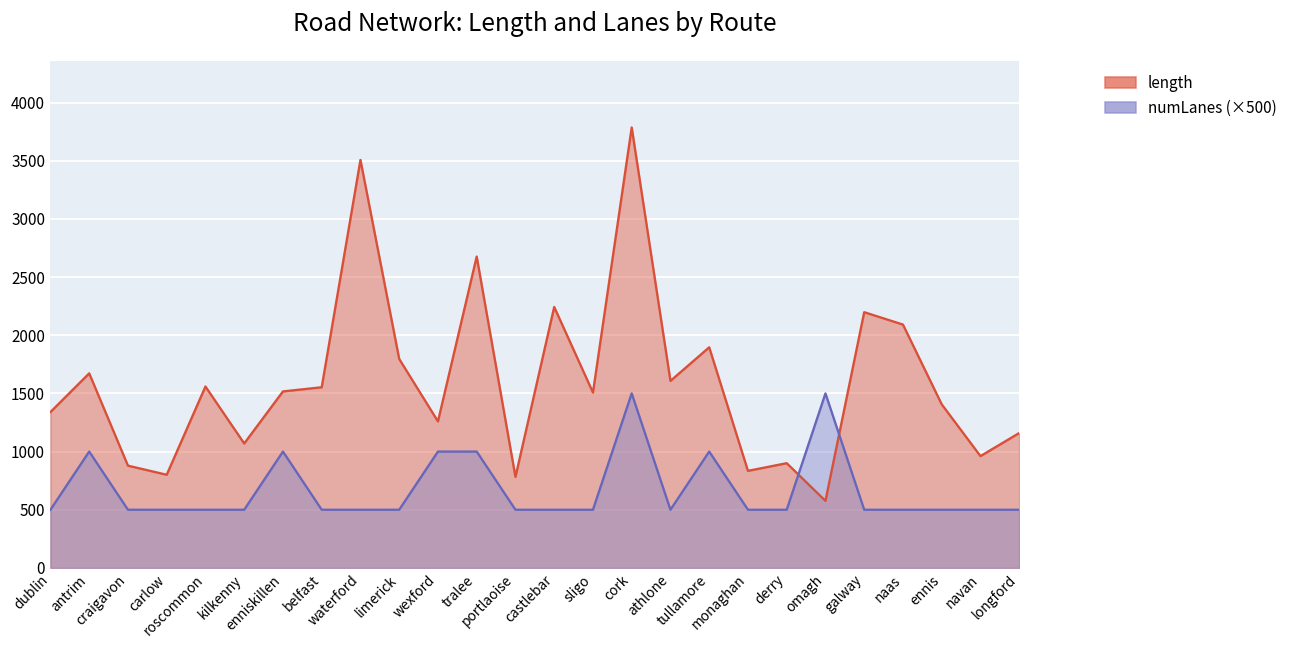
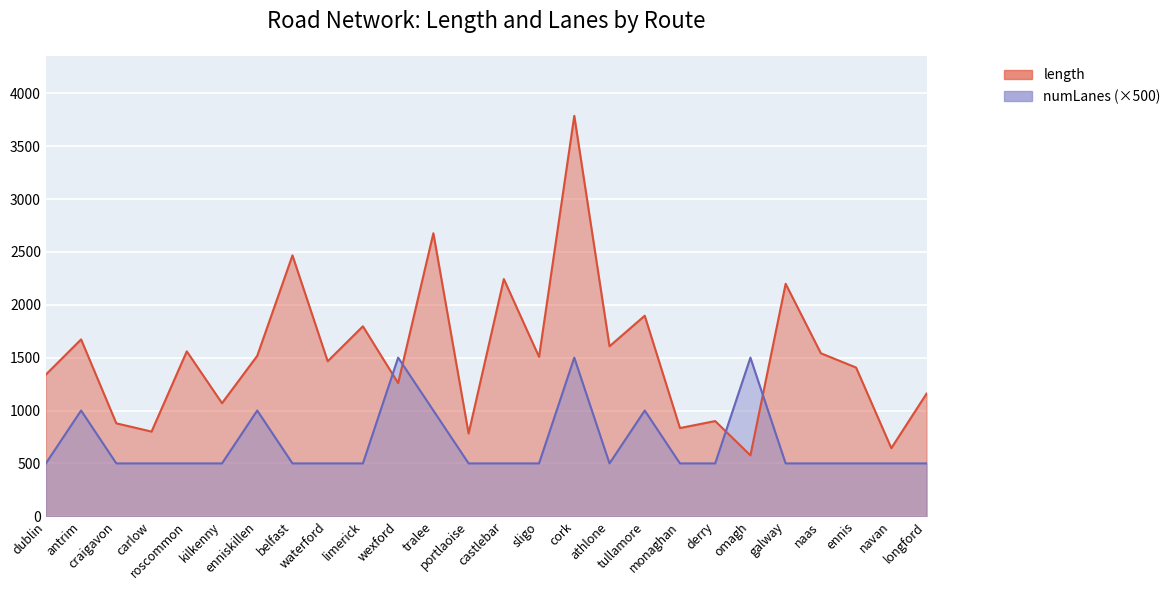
  {
    "length": {
      "dublin": 1340,
      "antrim": 1670,
      "craigavon": 880,
      "carlow": 800,
      "roscommon": 1560,
      "kilkenny": 1070,
      "enniskillen": 1520,
-     "belfast": 1550,
-     "waterford": 3510,
+     "belfast": 2470,
+     "waterford": 1470,
      "limerick": 1800,
      "wexford": 1260,
      "tralee": 2680,
      "portlaoise": 780,
      "castlebar": 2240,
      "sligo": 1510,
      "cork": 3790,
      "athlone": 1610,
      "tullamore": 1900,
      "monaghan": 830,
      "derry": 900,
      "omagh": 580,
      "galway": 2200,
-     "naas": 2090,
+     "naas": 1540,
      "ennis": 1410,
-     "navan": 960,
+     "navan": 640,
      "longford": 1160
    },
    "numLanes (×500)": {
      "dublin": 500,
      "antrim": 1000,
      "craigavon": 500,
      "carlow": 500,
      "roscommon": 500,
      "kilkenny": 500,
      "enniskillen": 1000,
      "belfast": 500,
      "waterford": 500,
      "limerick": 500,
-     "wexford": 1000,
+     "wexford": 1500,
      "tralee": 1000,
      "portlaoise": 500,
      "castlebar": 500,
      "sligo": 500,
      "cork": 1500,
      "athlone": 500,
      "tullamore": 1000,
      "monaghan": 500,
      "derry": 500,
      "omagh": 1500,
      "galway": 500,
      "naas": 500,
      "ennis": 500,
      "navan": 500,
      "longford": 500
    }
  }
